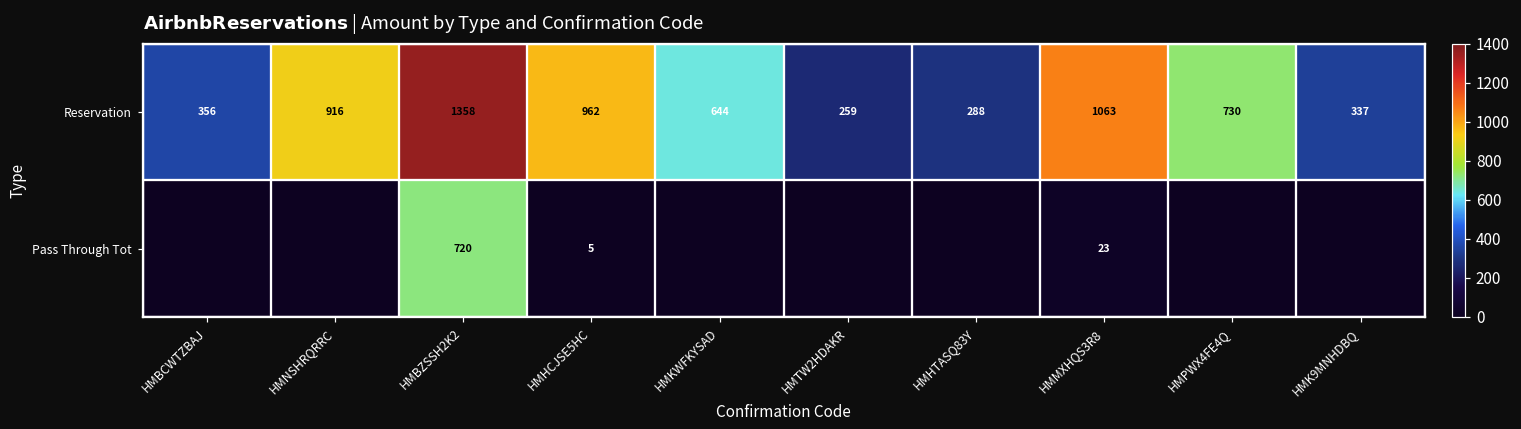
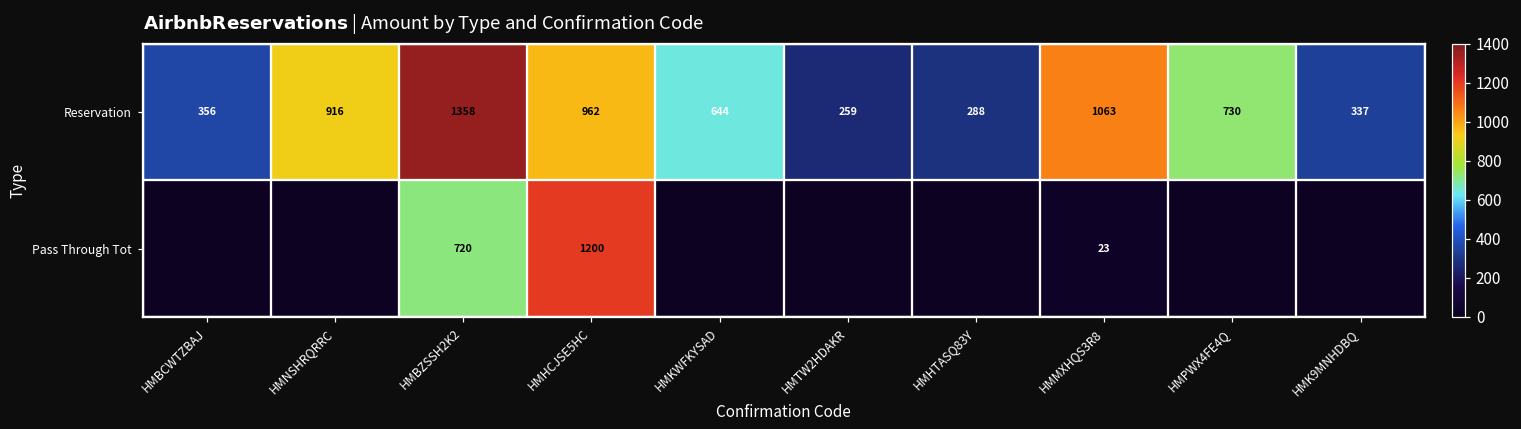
  {
    "Reservation": {
      "HMBCWTZBAJ": 356,
      "HMNSHRQRRC": 916,
      "HMBZSSH2K2": 1358,
      "HMHCJSE5HC": 962,
      "HMKWFKYSAD": 644,
      "HMTW2HDAKR": 259,
      "HMHTASQ83Y": 288,
      "HMMXHQS3R8": 1063,
      "HMPWX4FE4Q": 730,
      "HMK9MNHDBQ": 337
    },
    "Pass Through Tot": {
      "HMBZSSH2K2": 720,
-     "HMHCJSE5HC": 5,
+     "HMHCJSE5HC": 1200,
      "HMMXHQS3R8": 23
    }
  }
